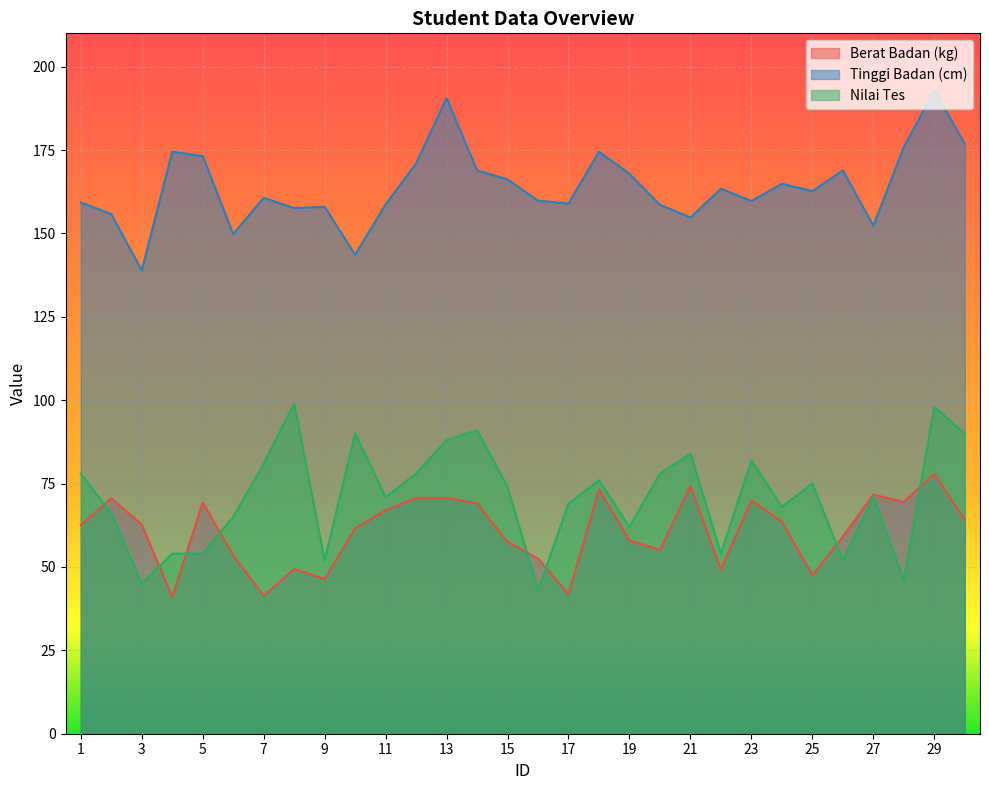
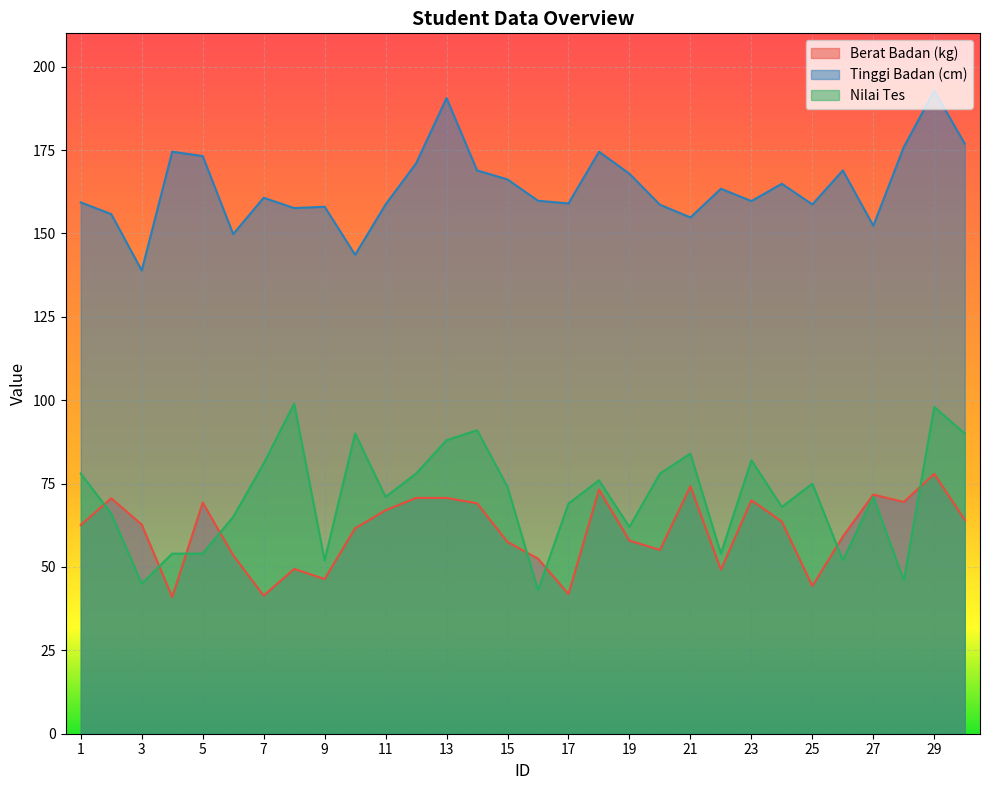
  {
    "Berat Badan (kg)": {
      "1": 63,
      "3": 63,
      "5": 69,
      "7": 41,
      "9": 46,
      "11": 67,
      "13": 71,
      "15": 58,
      "17": 42,
      "19": 58,
      "21": 74,
      "23": 70,
-     "25": 48,
+     "25": 44,
      "29": 78
    },
    "Tinggi Badan (cm)": {
      "1": 159,
      "3": 139,
      "5": 173,
      "7": 161,
      "9": 158,
      "11": 159,
      "13": 191,
      "15": 166,
      "17": 159,
      "19": 168,
      "21": 155,
      "23": 160,
-     "25": 163,
+     "25": 159,
      "27": 152
    },
    "Nilai Tes": {
      "1": 78,
      "3": 45,
      "5": 54,
      "7": 81,
      "9": 52,
      "11": 71,
      "13": 88,
      "15": 74,
      "17": 69,
      "19": 62,
      "21": 84,
      "23": 82,
      "25": 75,
      "29": 98
    }
  }
